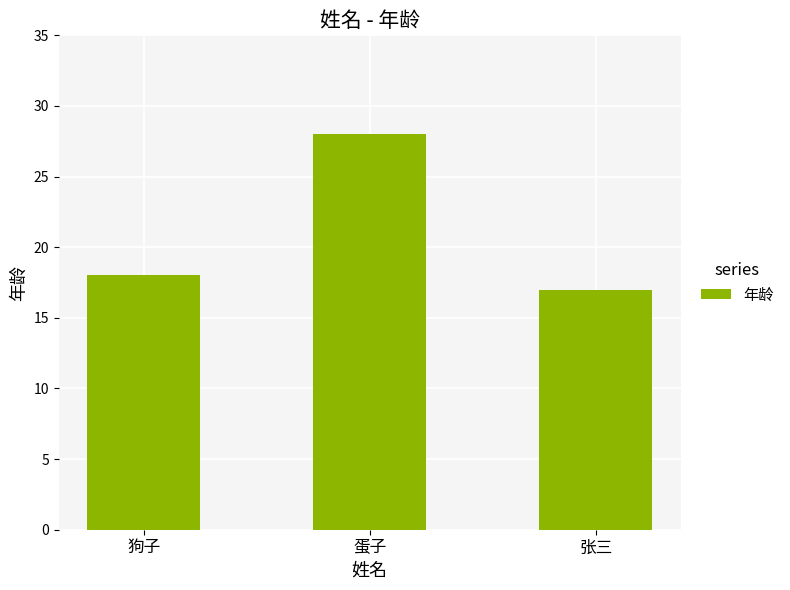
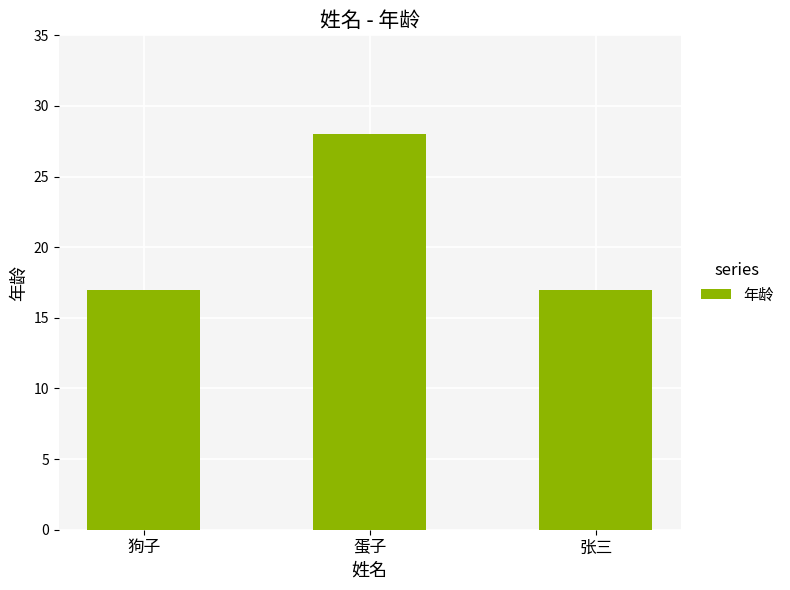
  {
-   "狗子": 18,
+   "狗子": 17,
    "蛋子": 28,
    "张三": 17
  }
